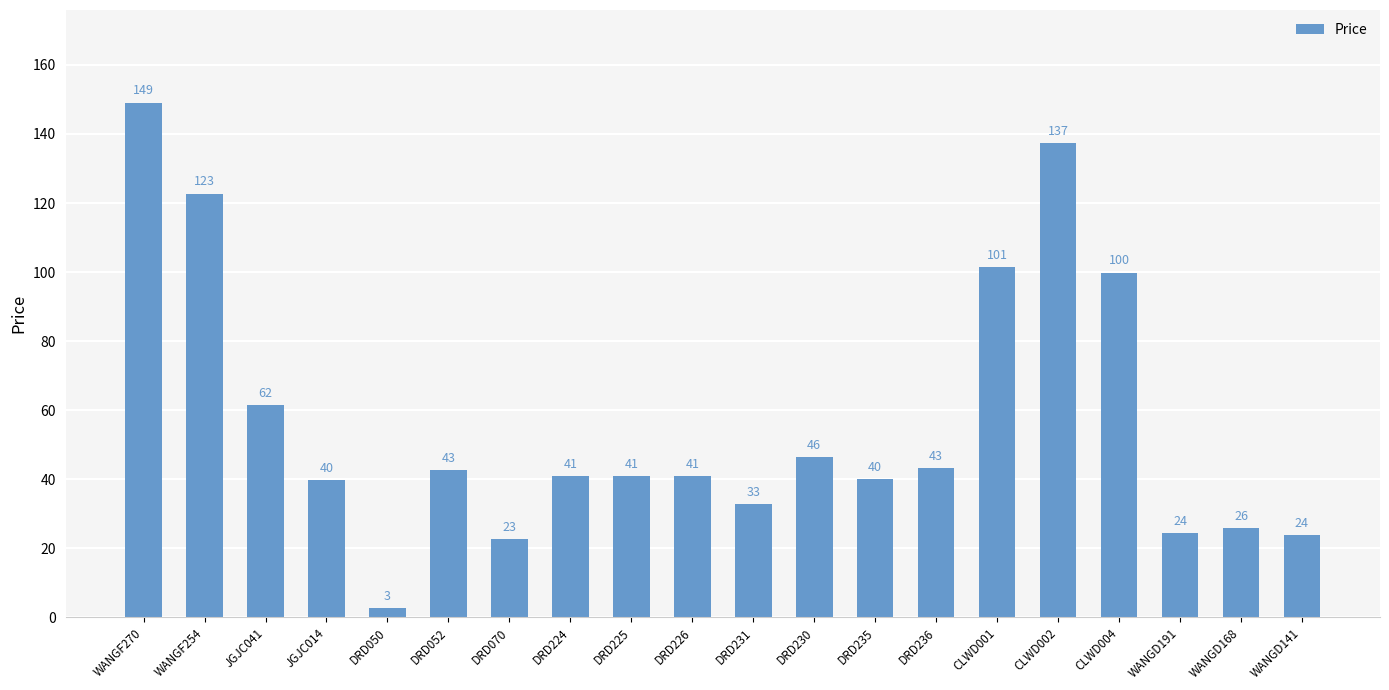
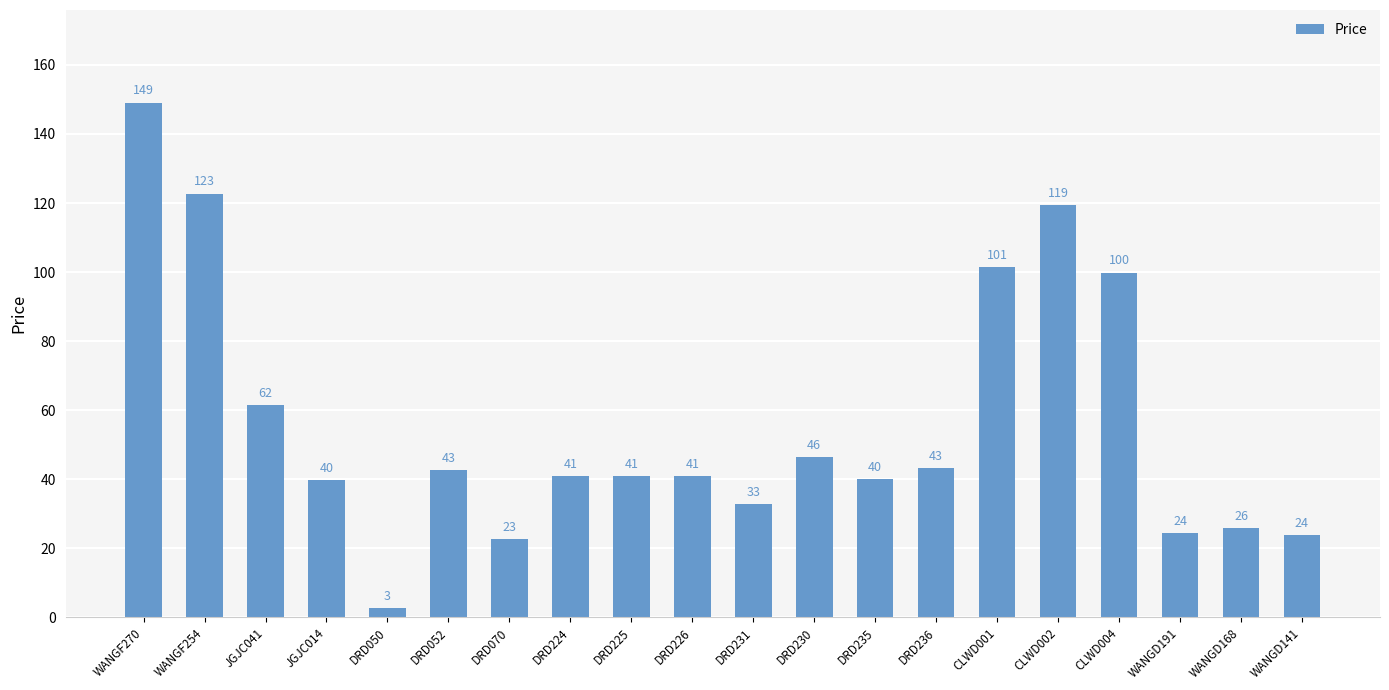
  {
    "WANGF270": 149,
    "WANGF254": 123,
    "JGJC041": 62,
    "JGJC014": 40,
    "DRD050": 3,
    "DRD052": 43,
    "DRD070": 23,
    "DRD224": 41,
    "DRD225": 41,
    "DRD226": 41,
    "DRD231": 33,
    "DRD230": 46,
    "DRD235": 40,
    "DRD236": 43,
    "CLWD001": 101,
-   "CLWD002": 137,
+   "CLWD002": 119,
    "CLWD004": 100,
    "WANGD191": 24,
    "WANGD168": 26,
    "WANGD141": 24
  }
